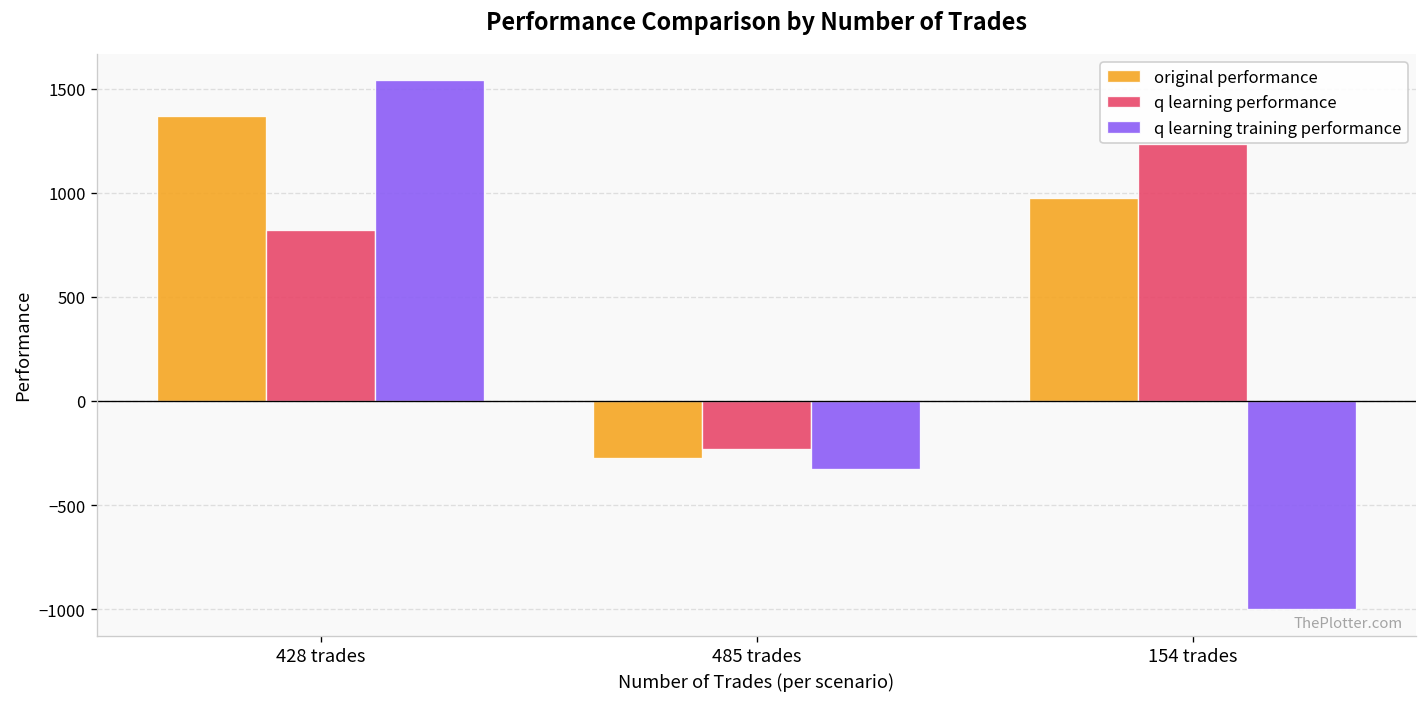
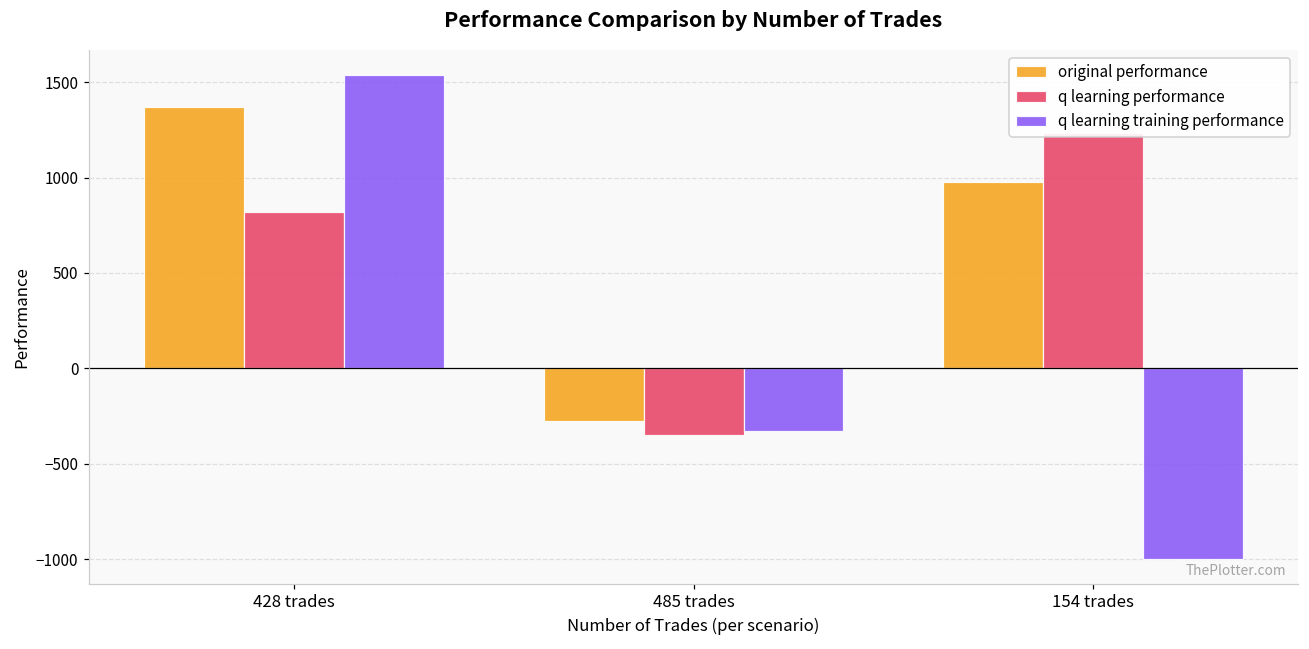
  {
    "original performance": {
      "428 trades": 1370,
      "485 trades": -270,
      "154 trades": 970
    },
    "q learning performance": {
      "428 trades": 820,
-     "485 trades": -230,
+     "485 trades": -350,
      "154 trades": 1230
    },
    "q learning training performance": {
      "428 trades": 1540,
      "485 trades": -330,
      "154 trades": -1000
    }
  }
